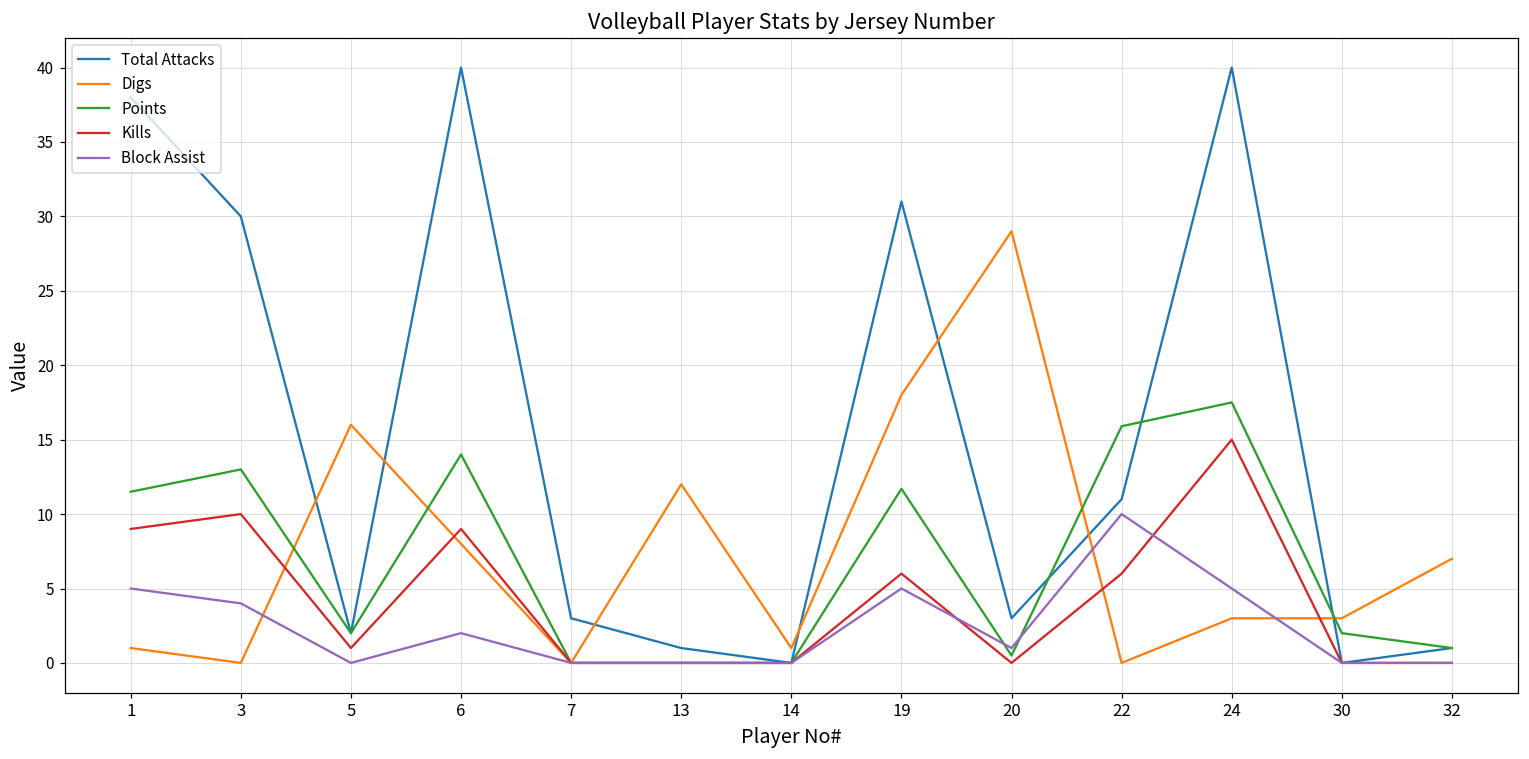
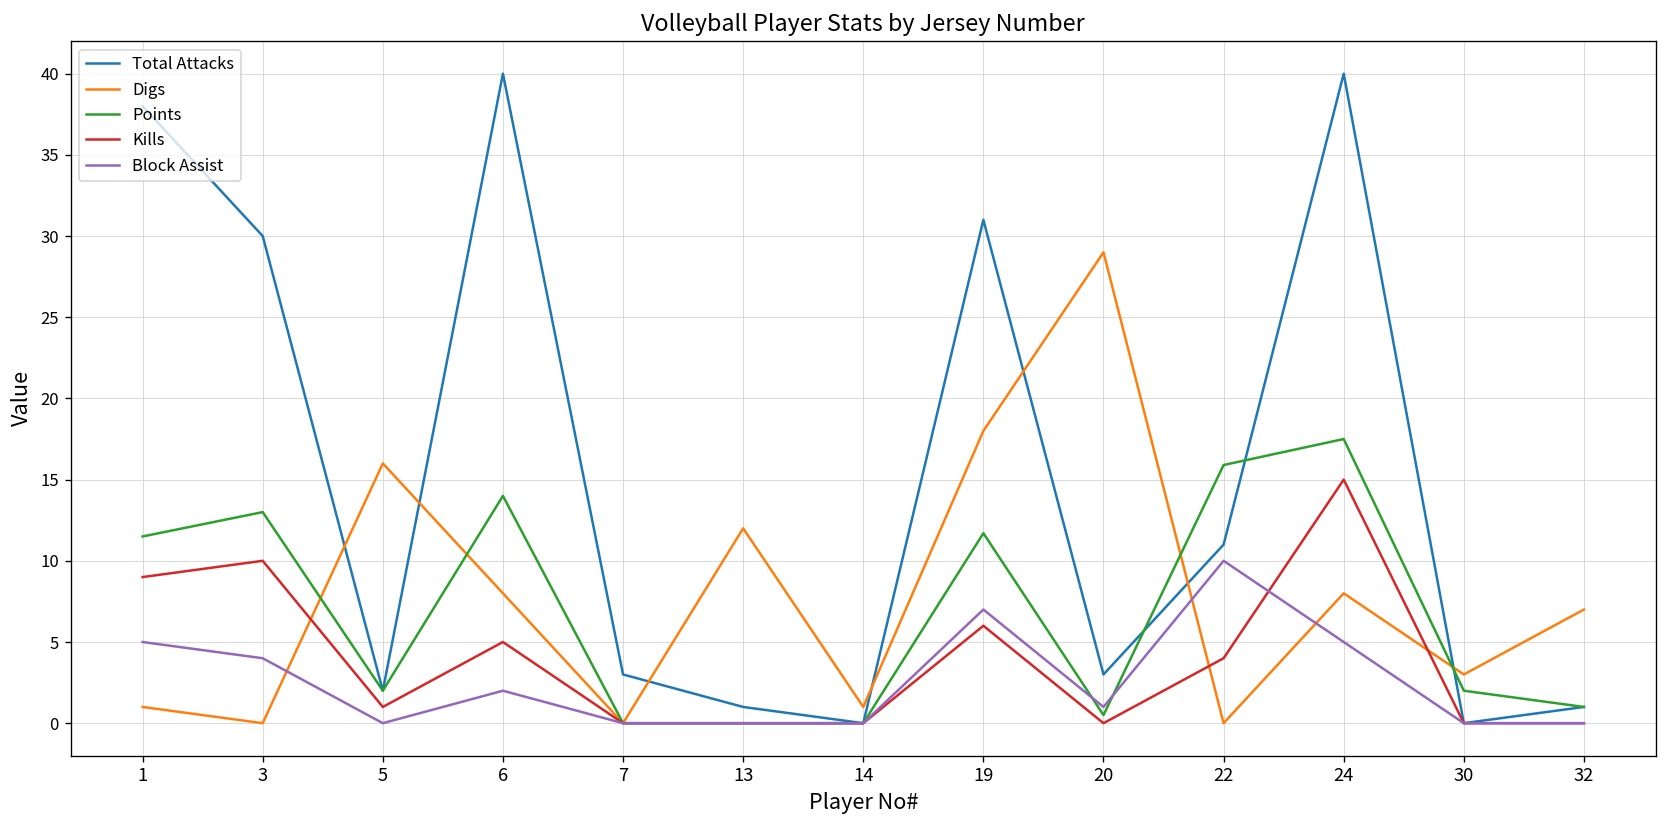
  {
    "Total Attacks": {
      "3": 30,
      "6": 40,
      "7": 3,
      "13": 1,
      "19": 31,
      "20": 3,
      "22": 11,
      "24": 40
    },
    "Digs": {
      "1": 1,
      "3": 0,
      "5": 16,
      "6": 8,
      "13": 12,
      "14": 1,
      "19": 18,
      "20": 29,
      "22": 0,
-     "24": 3,
+     "24": 8,
      "30": 3,
      "32": 7
    },
    "Points": {
      "1": 11.5,
      "3": 13,
      "6": 14,
      "19": 11.7,
      "20": 0.5,
      "22": 16,
      "24": 17.5,
      "30": 2
    },
    "Kills": {
      "1": 9,
      "3": 10,
      "5": 1,
-     "6": 9,
+     "6": 5,
      "19": 6,
      "20": 0,
-     "22": 6,
+     "22": 4,
      "24": 15
    },
    "Block Assist": {
      "1": 5,
      "3": 4,
      "5": 0,
      "6": 2,
-     "19": 5,
+     "19": 7,
      "20": 1,
      "22": 10,
      "24": 5
    }
  }
